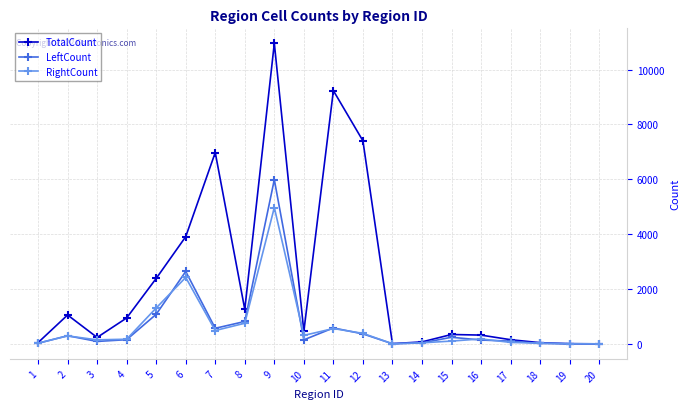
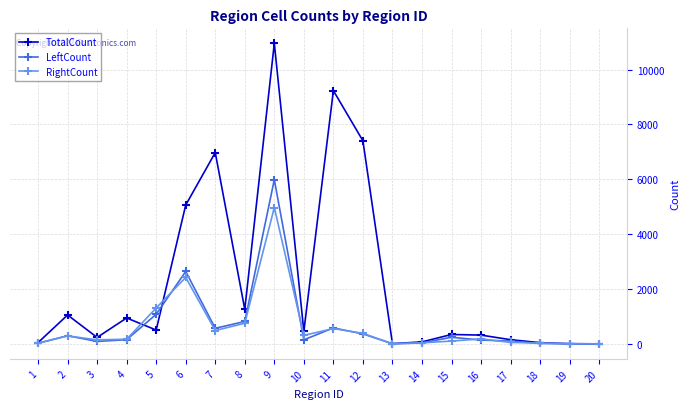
  {
    "TotalCount": {
      "2": 1100,
      "4": 900,
-     "5": 2400,
-     "6": 3900,
+     "5": 500,
+     "6": 5100,
      "7": 7000,
      "8": 1300,
      "9": 11000,
      "10": 500,
      "11": 9200,
      "12": 7400,
      "15": 300,
      "16": 300
    }
  }
